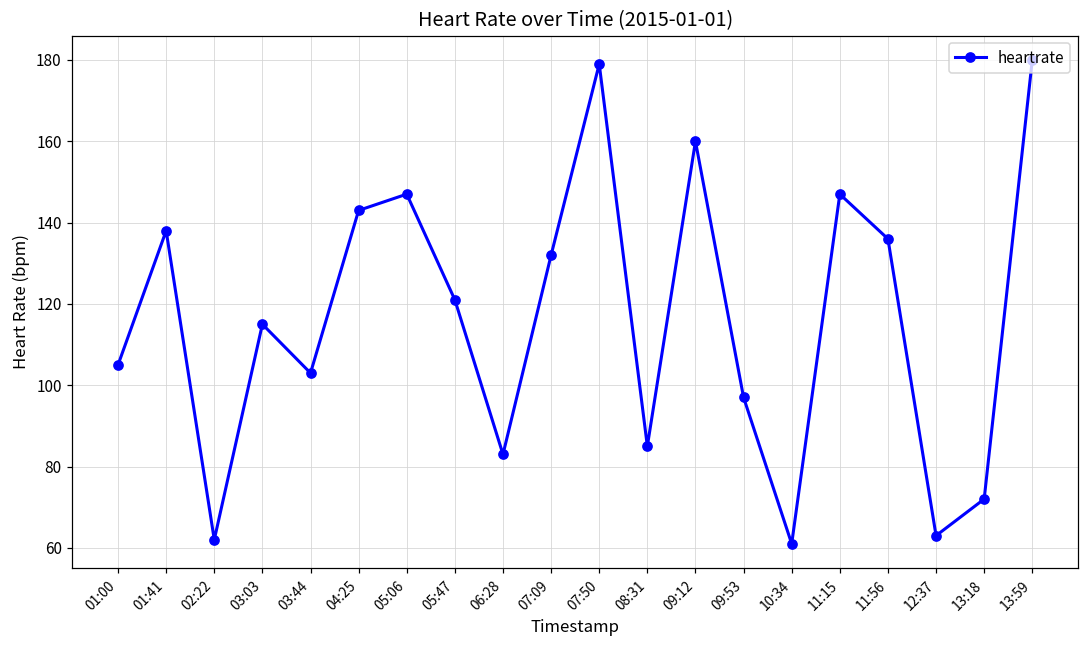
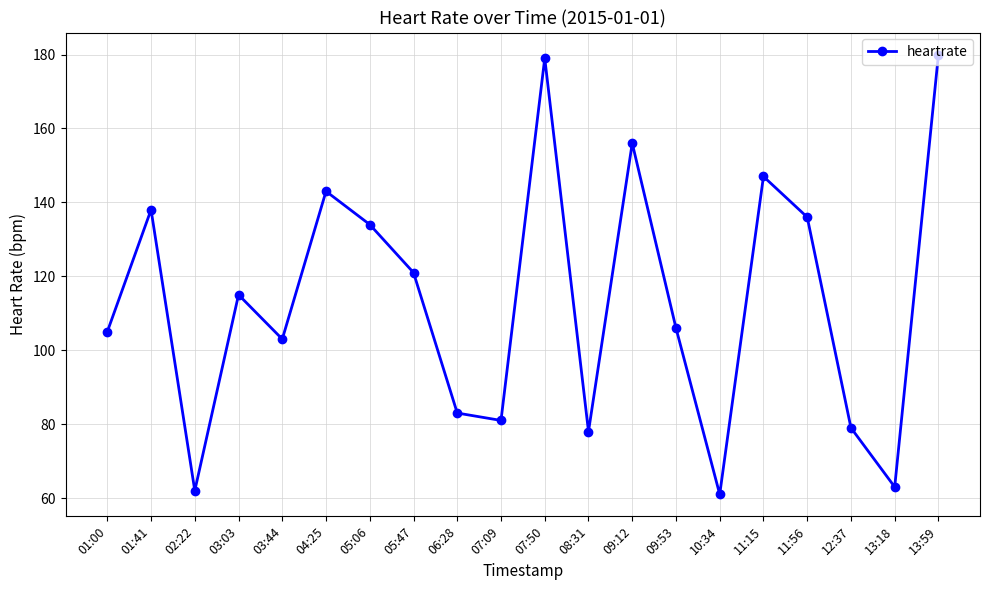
  {
    "01:00": 105,
    "01:41": 138,
    "02:22": 62,
    "03:03": 115,
    "03:44": 103,
    "04:25": 143,
-   "05:06": 147,
+   "05:06": 134,
    "05:47": 121,
    "06:28": 83,
-   "07:09": 132,
+   "07:09": 81,
    "07:50": 179,
-   "08:31": 85,
-   "09:12": 160,
-   "09:53": 97,
+   "08:31": 78,
+   "09:12": 156,
+   "09:53": 106,
    "10:34": 61,
    "11:15": 147,
    "11:56": 136,
-   "12:37": 63,
-   "13:18": 72
+   "12:37": 79,
+   "13:18": 63
  }
